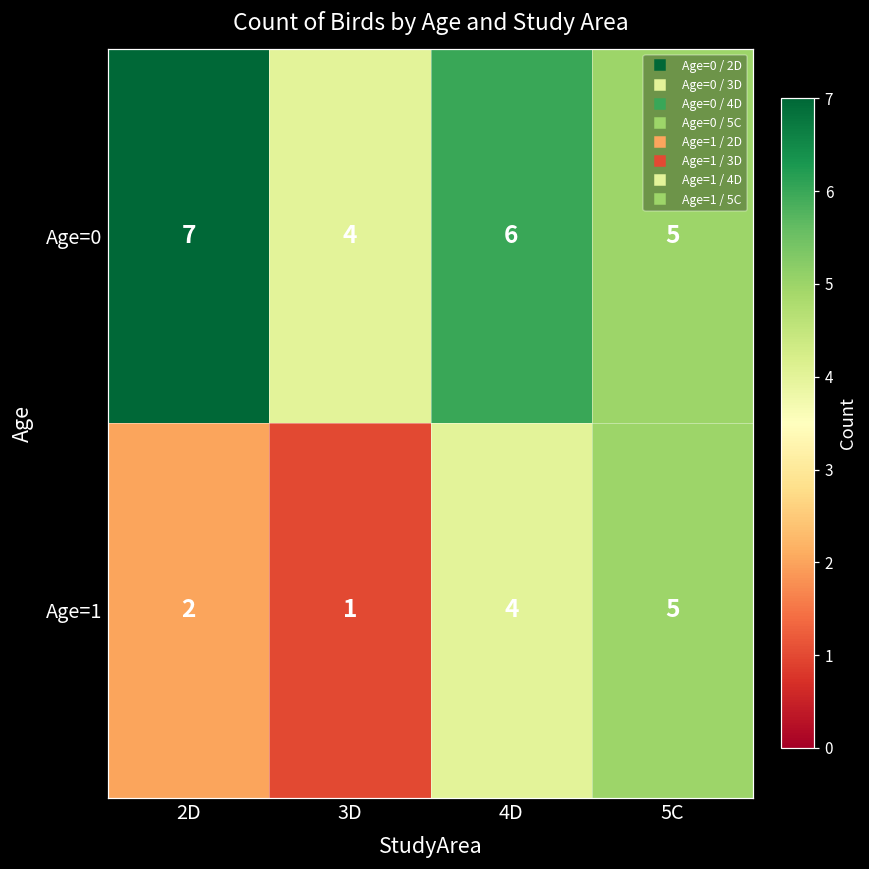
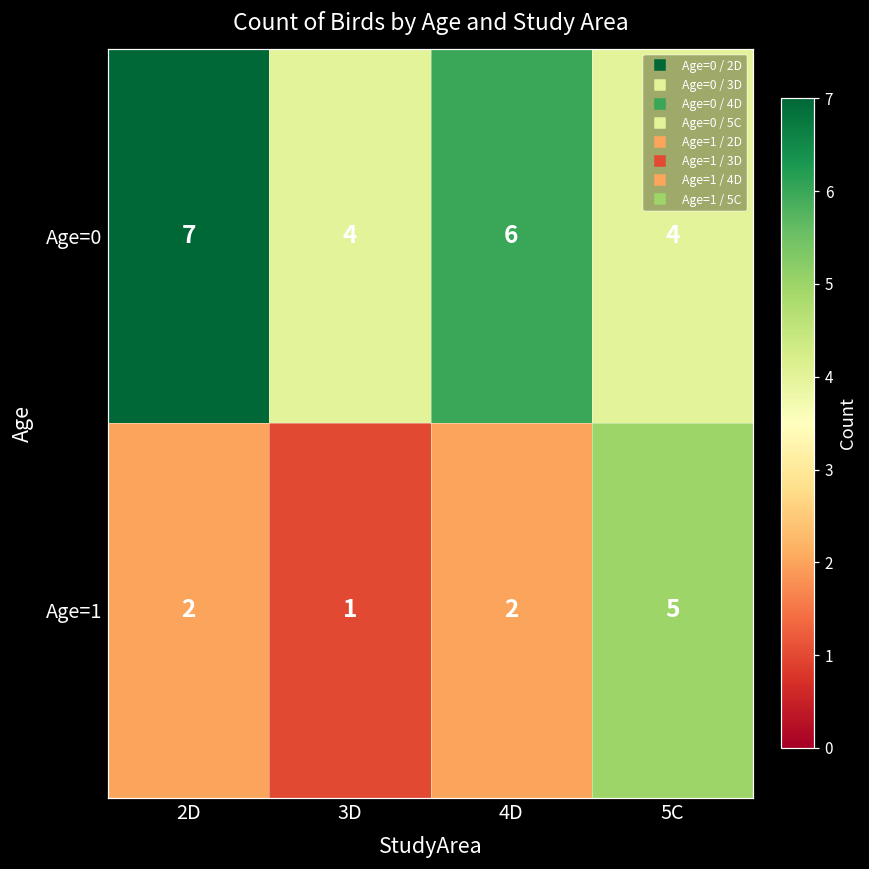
  {
    "Age=0": {
      "2D": 7,
      "3D": 4,
      "4D": 6,
-     "5C": 5
+     "5C": 4
    },
    "Age=1": {
      "2D": 2,
      "3D": 1,
-     "4D": 4,
+     "4D": 2,
      "5C": 5
    }
  }
